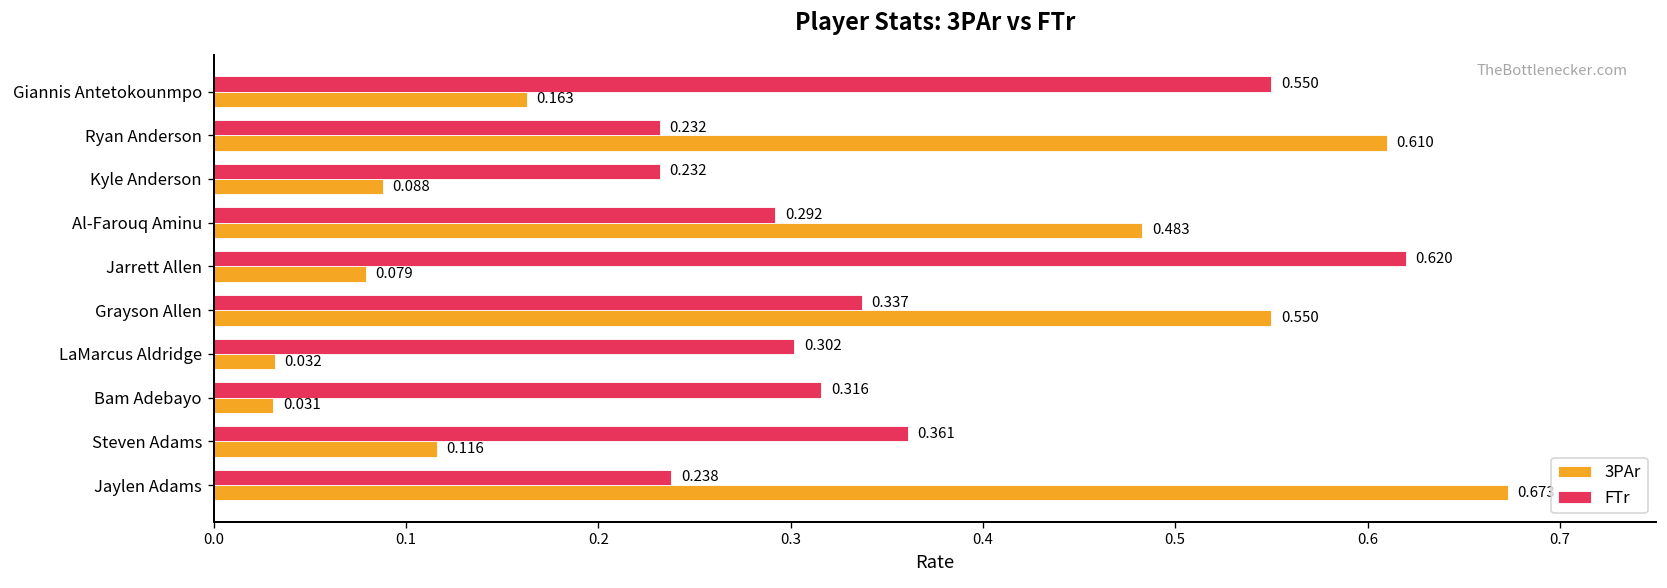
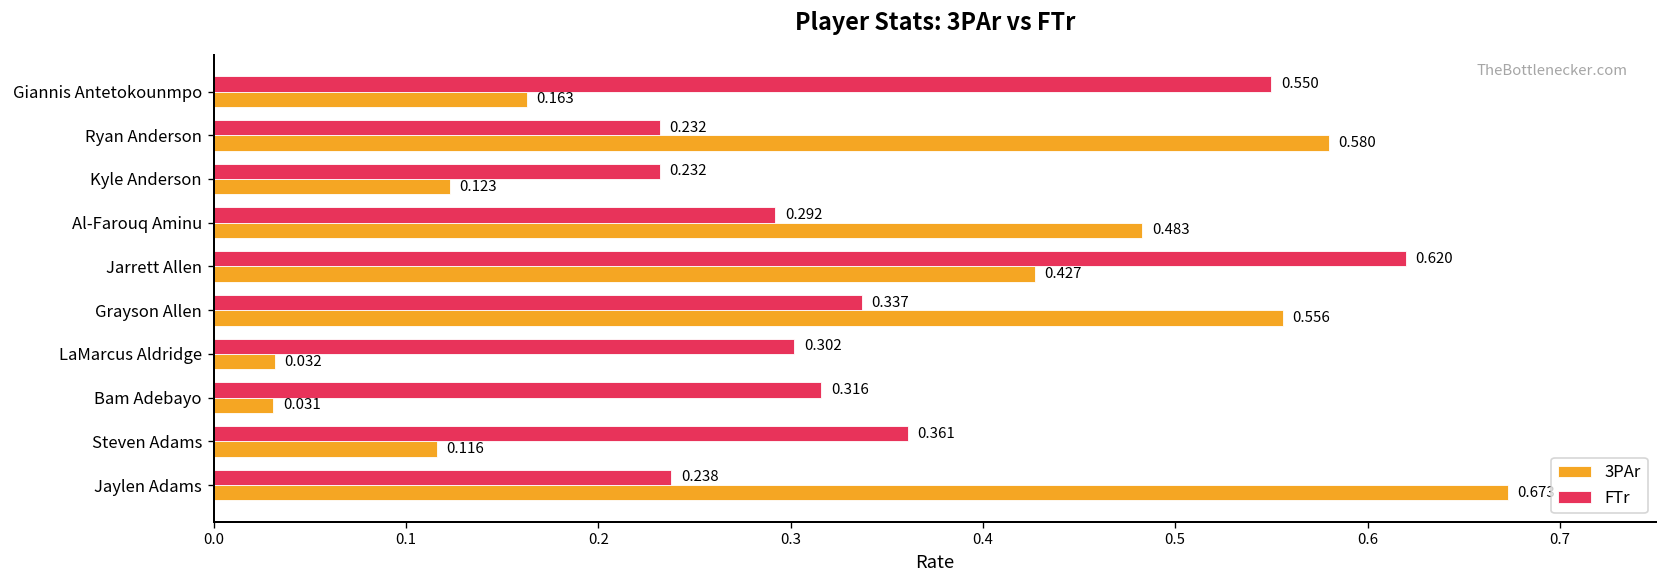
  {
    "3PAr": {
      "Giannis Antetokounmpo": 0.163,
-     "Ryan Anderson": 0.610,
-     "Kyle Anderson": 0.088,
+     "Ryan Anderson": 0.580,
+     "Kyle Anderson": 0.123,
      "Al-Farouq Aminu": 0.483,
-     "Jarrett Allen": 0.079,
-     "Grayson Allen": 0.550,
+     "Jarrett Allen": 0.427,
+     "Grayson Allen": 0.556,
      "LaMarcus Aldridge": 0.032,
      "Bam Adebayo": 0.031,
      "Steven Adams": 0.116
    },
    "FTr": {
      "Giannis Antetokounmpo": 0.550,
      "Ryan Anderson": 0.232,
      "Kyle Anderson": 0.232,
      "Al-Farouq Aminu": 0.292,
      "Jarrett Allen": 0.620,
      "Grayson Allen": 0.337,
      "LaMarcus Aldridge": 0.302,
      "Bam Adebayo": 0.316,
      "Steven Adams": 0.361,
      "Jaylen Adams": 0.238
    }
  }
